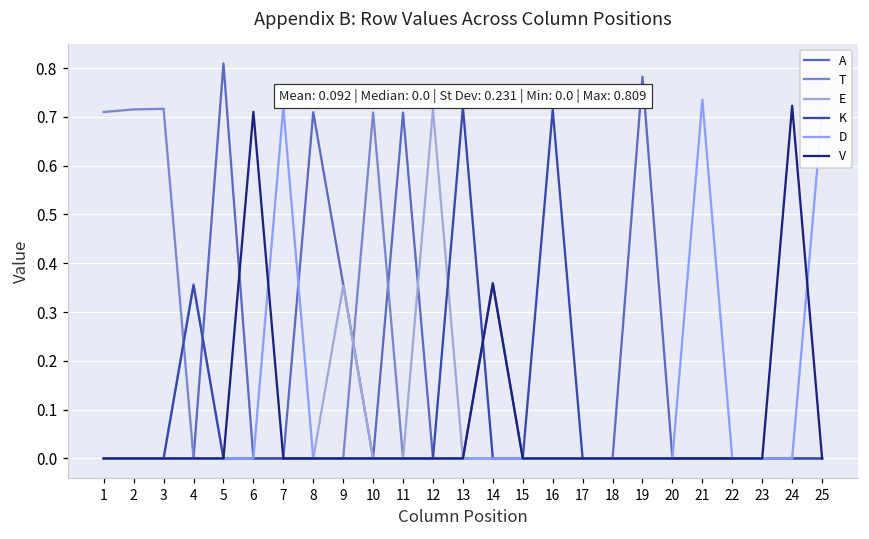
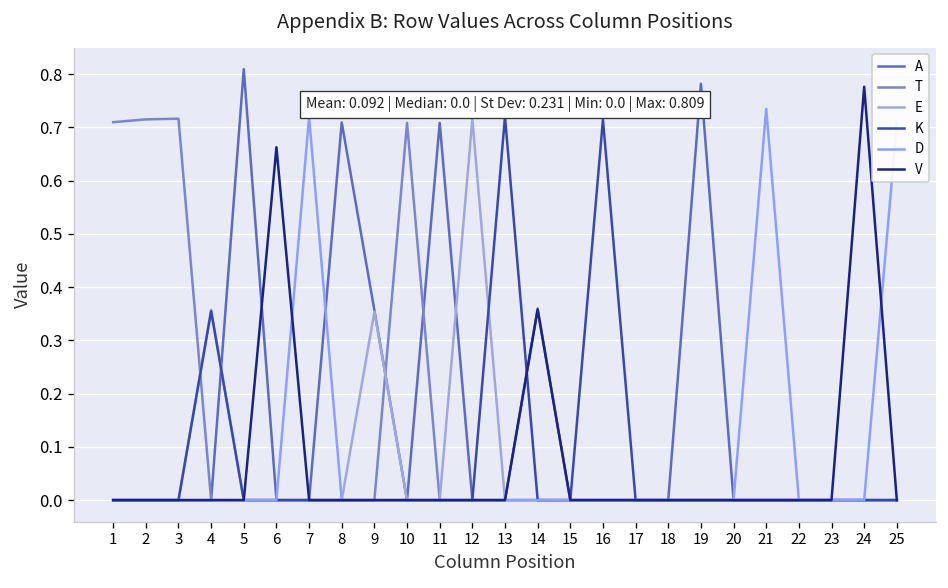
  {
    "V": {
-     "6": 0.71,
-     "24": 0.72
+     "6": 0.66,
+     "24": 0.78
    }
  }
